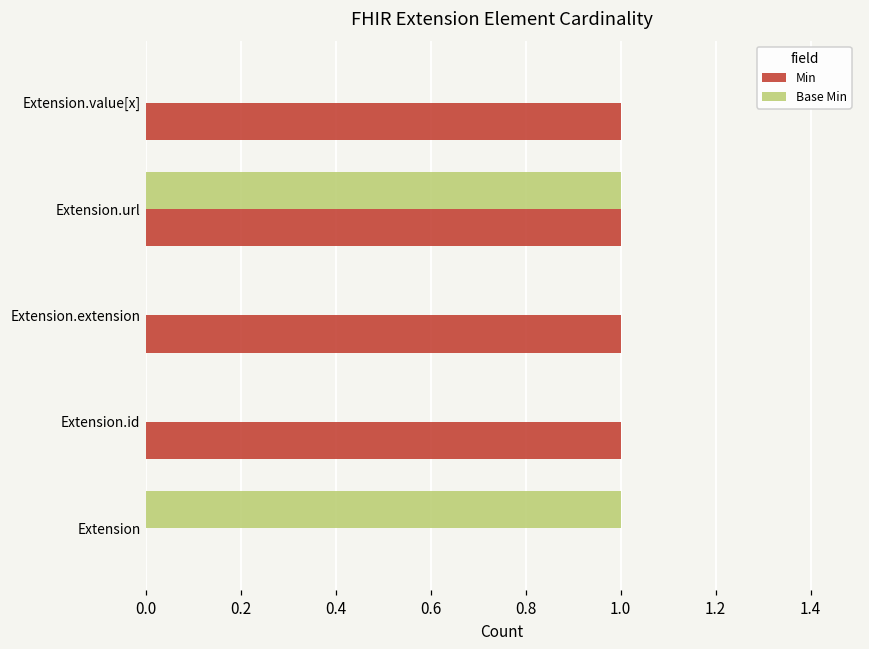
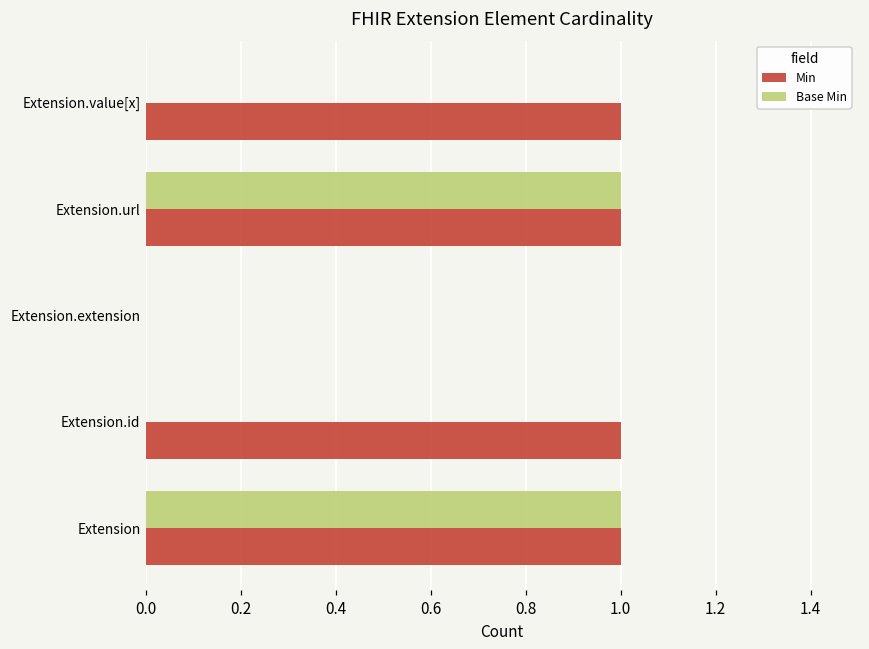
  {
    "Min": {
      "Extension.value[x]": 1,
      "Extension.url": 1,
-     "Extension.extension": 1,
+     "Extension.extension": 0,
      "Extension.id": 1,
-     "Extension": 0
+     "Extension": 1
    },
    "Base Min": {
      "Extension.value[x]": 0,
      "Extension.url": 1,
      "Extension.extension": 0,
      "Extension.id": 0,
      "Extension": 1
    }
  }
